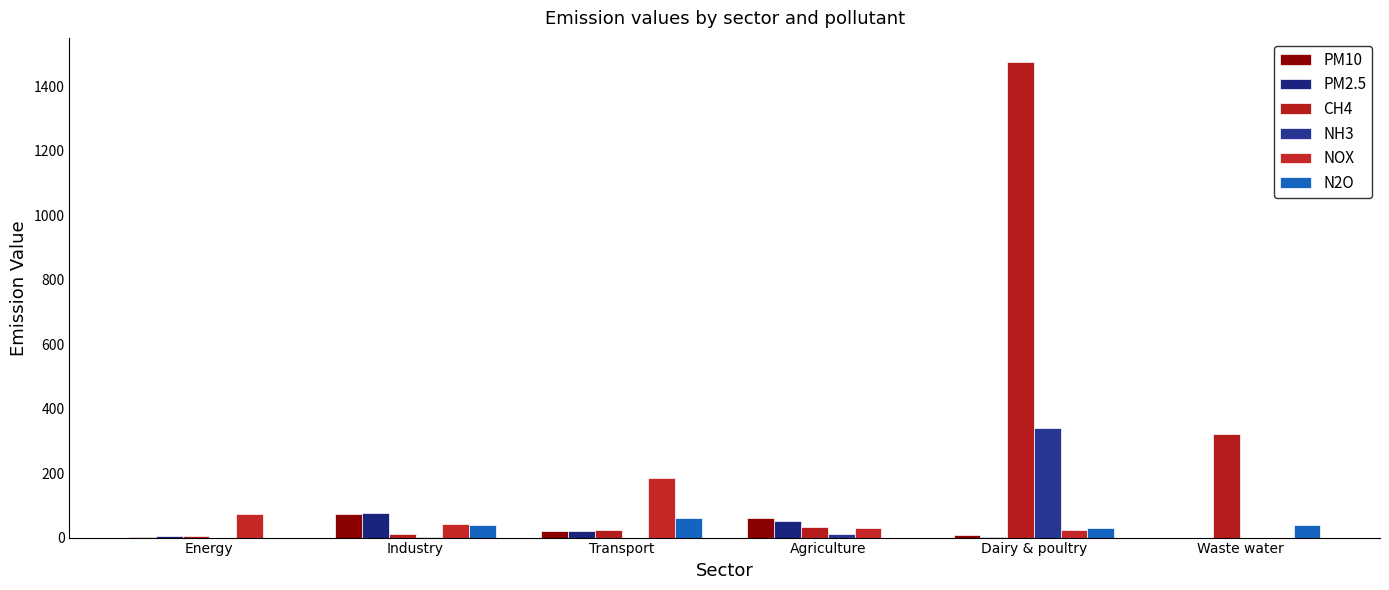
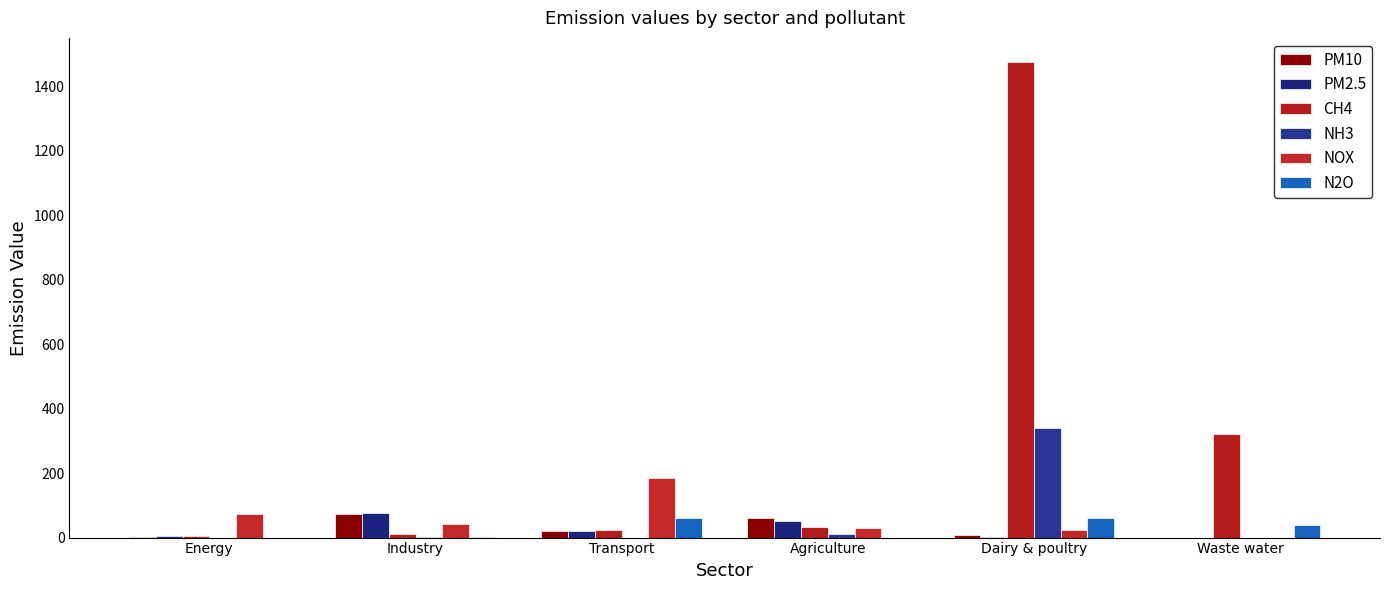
  {
    "N2O": {
-     "Industry": 40,
+     "Industry": 0,
      "Transport": 60,
-     "Dairy & poultry": 30,
+     "Dairy & poultry": 60,
      "Waste water": 40
    }
  }
